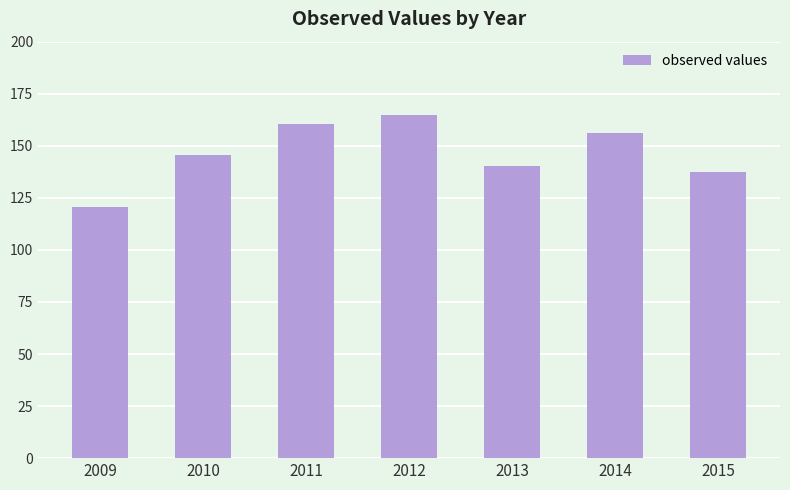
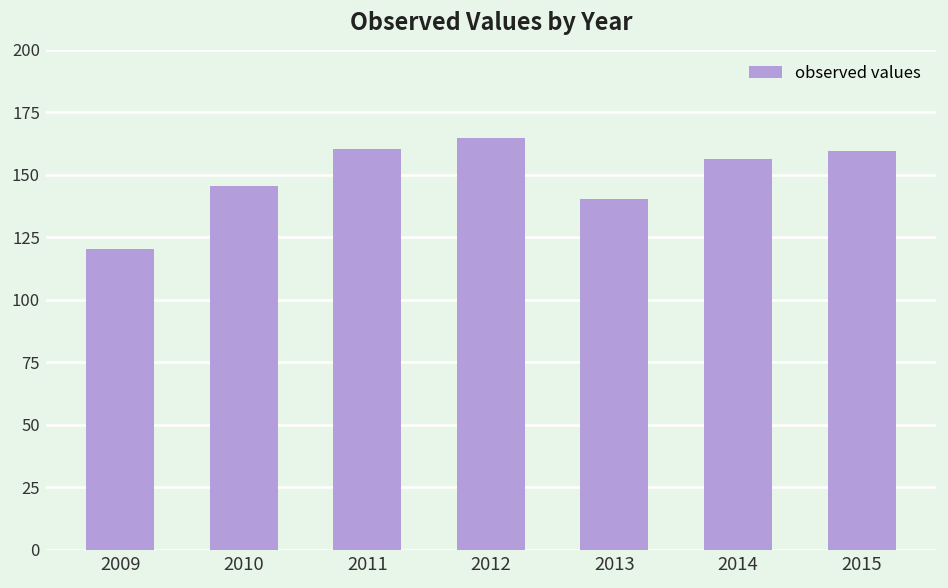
  {
    "2009": 121,
    "2010": 146,
    "2011": 160,
    "2012": 165,
    "2013": 140,
    "2014": 156,
-   "2015": 138
+   "2015": 159
  }
